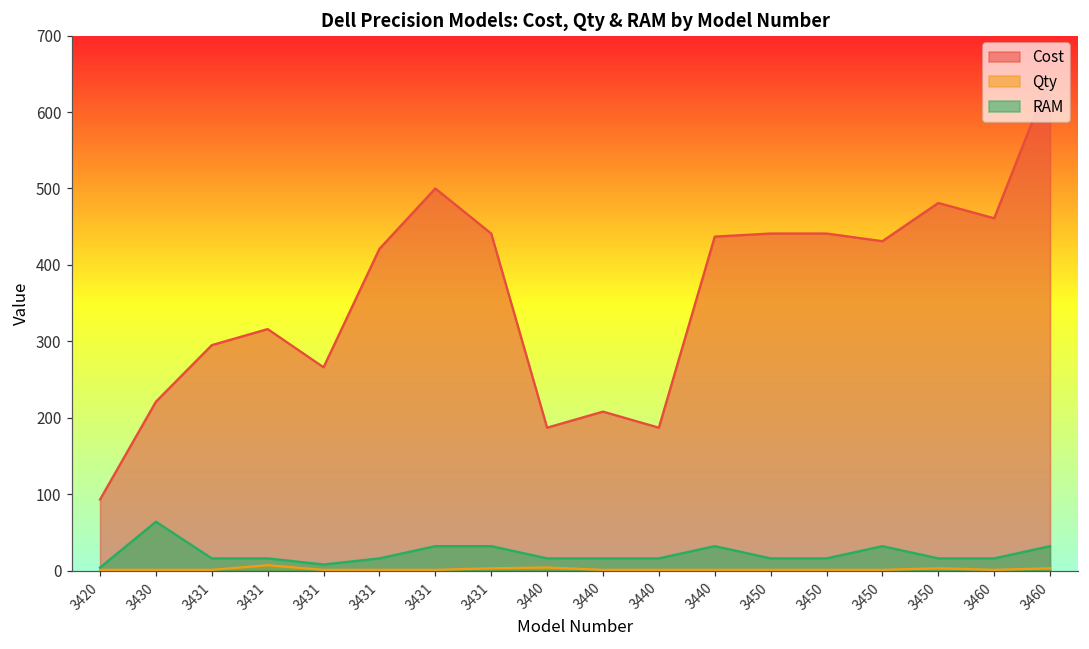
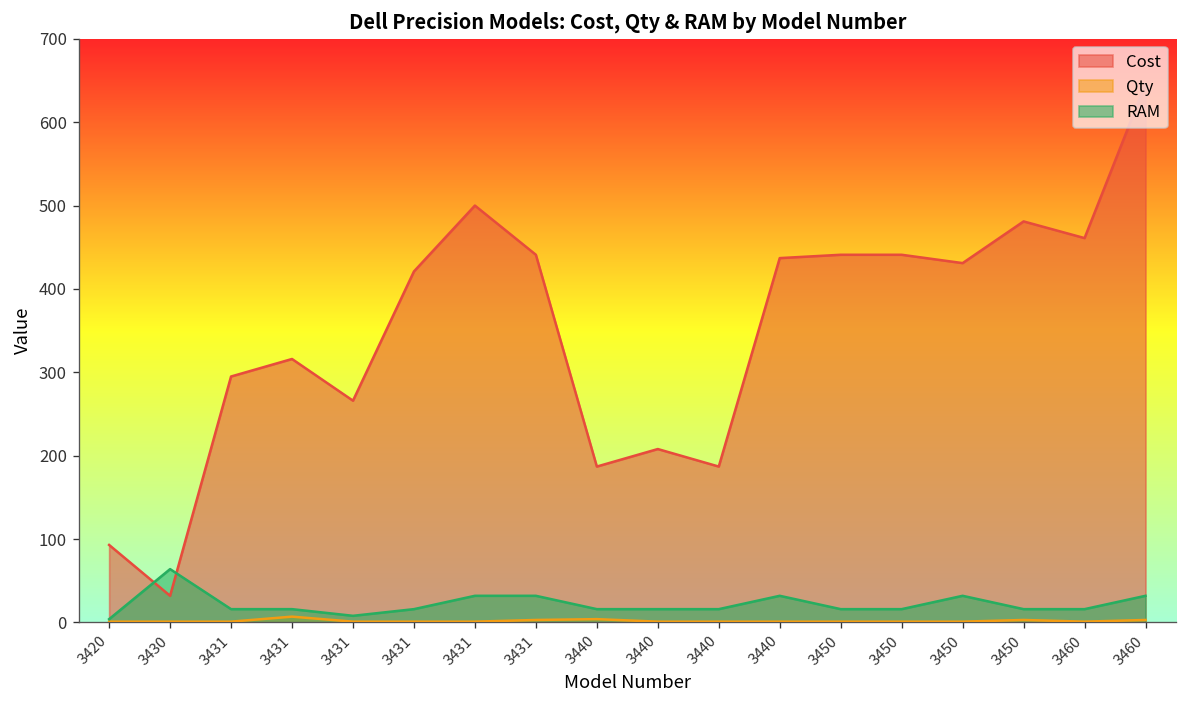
  {
    "Cost": {
      "3420": 90,
-     "3430": 220
+     "3430": 30
    },
    "Qty": {
      "3430": 0
    },
    "RAM": {
      "3430": 60
    }
  }
